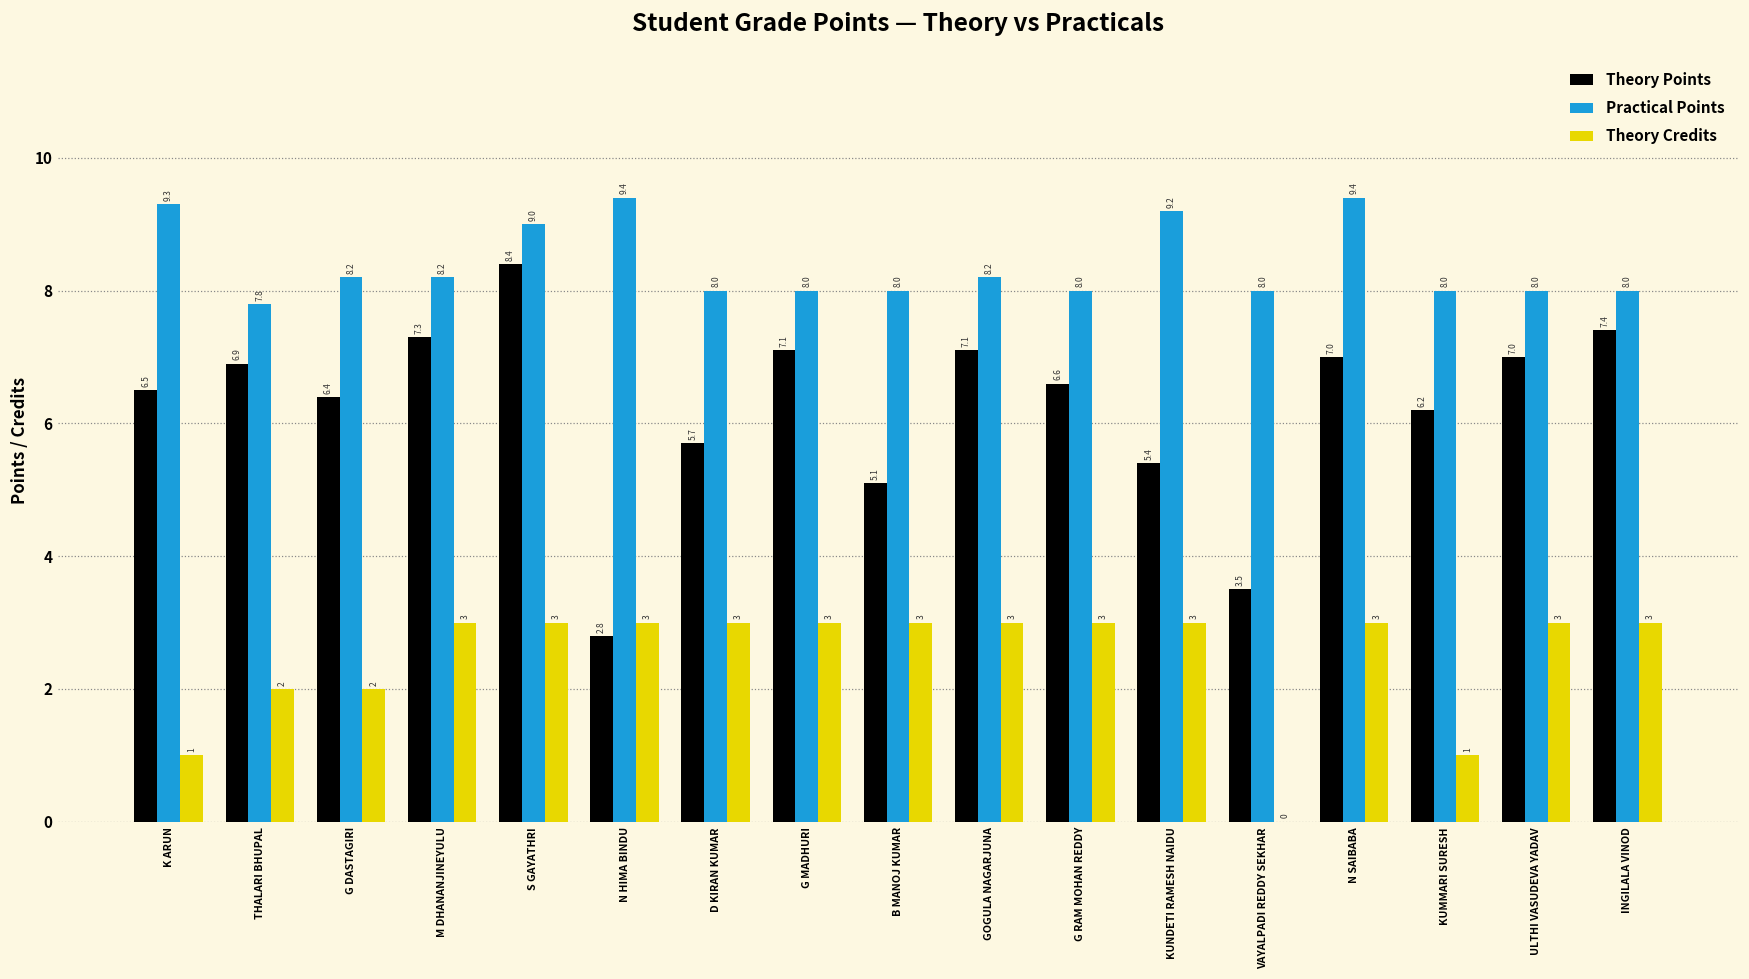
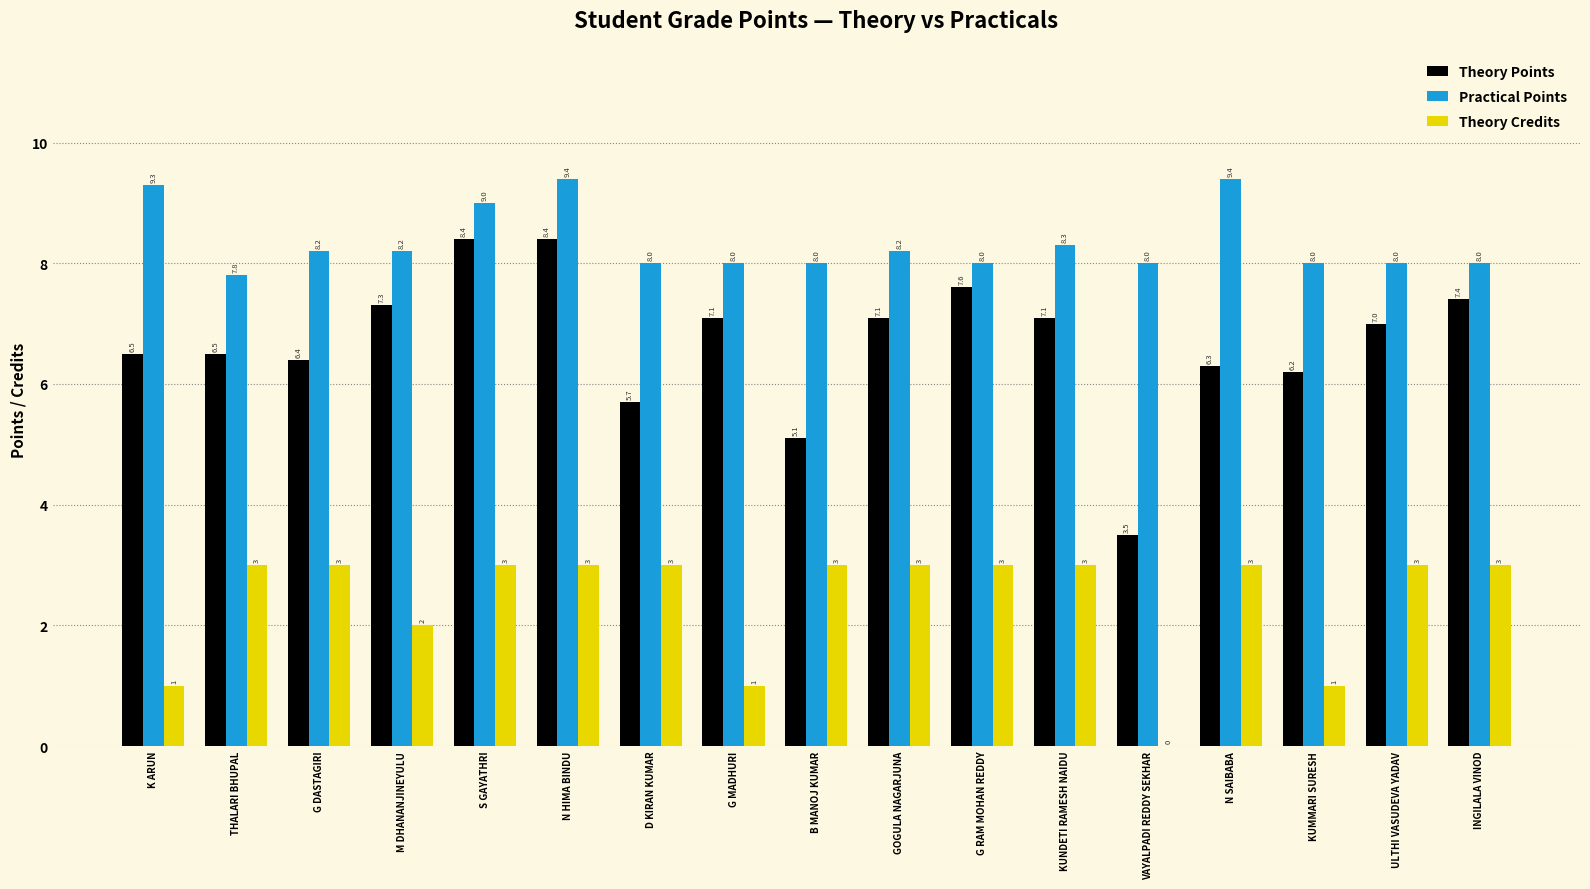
  {
    "Theory Points": {
      "K ARUN": 6.5,
-     "THALARI BHUPAL": 6.9,
+     "THALARI BHUPAL": 6.5,
      "G DASTAGIRI": 6.4,
      "M DHANANJINEYULU": 7.3,
      "S GAYATHRI": 8.4,
-     "N HIMA BINDU": 2.8,
+     "N HIMA BINDU": 8.4,
      "D KIRAN KUMAR": 5.7,
      "G MADHURI": 7.1,
      "B MANOJ KUMAR": 5.1,
      "GOGULA NAGARJUNA": 7.1,
-     "G RAM MOHAN REDDY": 6.6,
-     "KUNDETI RAMESH NAIDU": 5.4,
+     "G RAM MOHAN REDDY": 7.6,
+     "KUNDETI RAMESH NAIDU": 7.1,
      "VAYALPADI REDDY SEKHAR": 3.5,
-     "N SAIBABA": 7.0,
+     "N SAIBABA": 6.3,
      "KUMMARI SURESH": 6.2,
      "ULTHI VASUDEVA YADAV": 7.0,
      "INGILALA VINOD": 7.4
    },
    "Practical Points": {
      "K ARUN": 9.3,
      "THALARI BHUPAL": 7.8,
      "G DASTAGIRI": 8.2,
      "M DHANANJINEYULU": 8.2,
      "S GAYATHRI": 9.0,
      "N HIMA BINDU": 9.4,
      "D KIRAN KUMAR": 8.0,
      "G MADHURI": 8.0,
      "B MANOJ KUMAR": 8.0,
      "GOGULA NAGARJUNA": 8.2,
      "G RAM MOHAN REDDY": 8.0,
-     "KUNDETI RAMESH NAIDU": 9.2,
+     "KUNDETI RAMESH NAIDU": 8.3,
      "VAYALPADI REDDY SEKHAR": 8.0,
      "N SAIBABA": 9.4,
      "KUMMARI SURESH": 8.0,
      "ULTHI VASUDEVA YADAV": 8.0,
      "INGILALA VINOD": 8.0
    },
    "Theory Credits": {
      "K ARUN": 1,
-     "THALARI BHUPAL": 2,
-     "G DASTAGIRI": 2,
-     "M DHANANJINEYULU": 3,
+     "THALARI BHUPAL": 3,
+     "G DASTAGIRI": 3,
+     "M DHANANJINEYULU": 2,
      "S GAYATHRI": 3,
      "N HIMA BINDU": 3,
      "D KIRAN KUMAR": 3,
-     "G MADHURI": 3,
+     "G MADHURI": 1,
      "B MANOJ KUMAR": 3,
      "GOGULA NAGARJUNA": 3,
      "G RAM MOHAN REDDY": 3,
      "KUNDETI RAMESH NAIDU": 3,
      "VAYALPADI REDDY SEKHAR": 0,
      "N SAIBABA": 3,
      "KUMMARI SURESH": 1,
      "ULTHI VASUDEVA YADAV": 3,
      "INGILALA VINOD": 3
    }
  }
